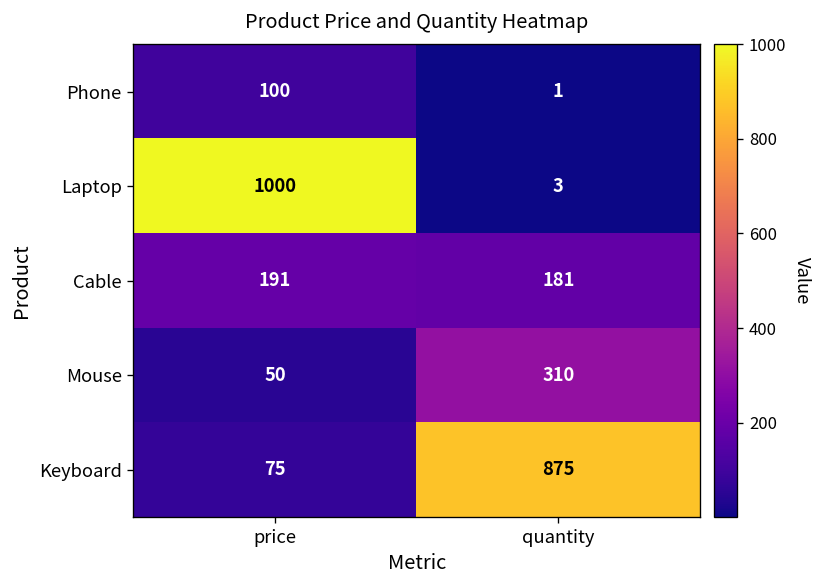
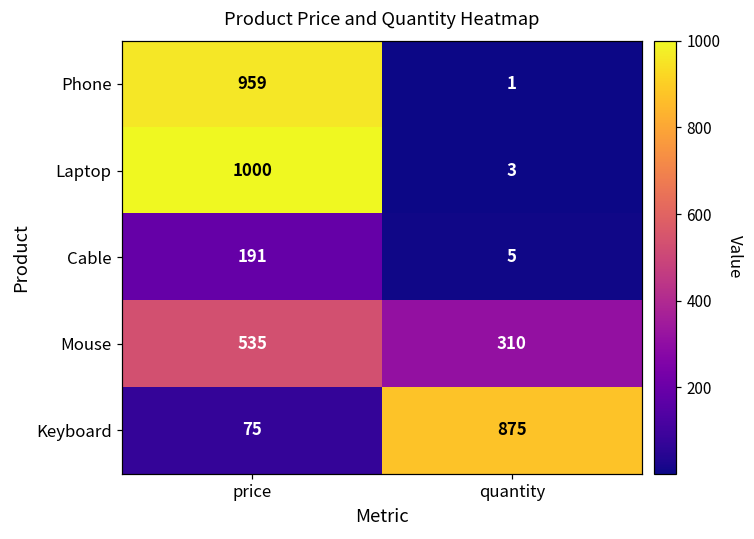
  {
    "Phone": {
-     "price": 100,
+     "price": 959,
      "quantity": 1
    },
    "Laptop": {
      "price": 1000,
      "quantity": 3
    },
    "Cable": {
      "price": 191,
-     "quantity": 181
+     "quantity": 5
    },
    "Mouse": {
-     "price": 50,
+     "price": 535,
      "quantity": 310
    },
    "Keyboard": {
      "price": 75,
      "quantity": 875
    }
  }
